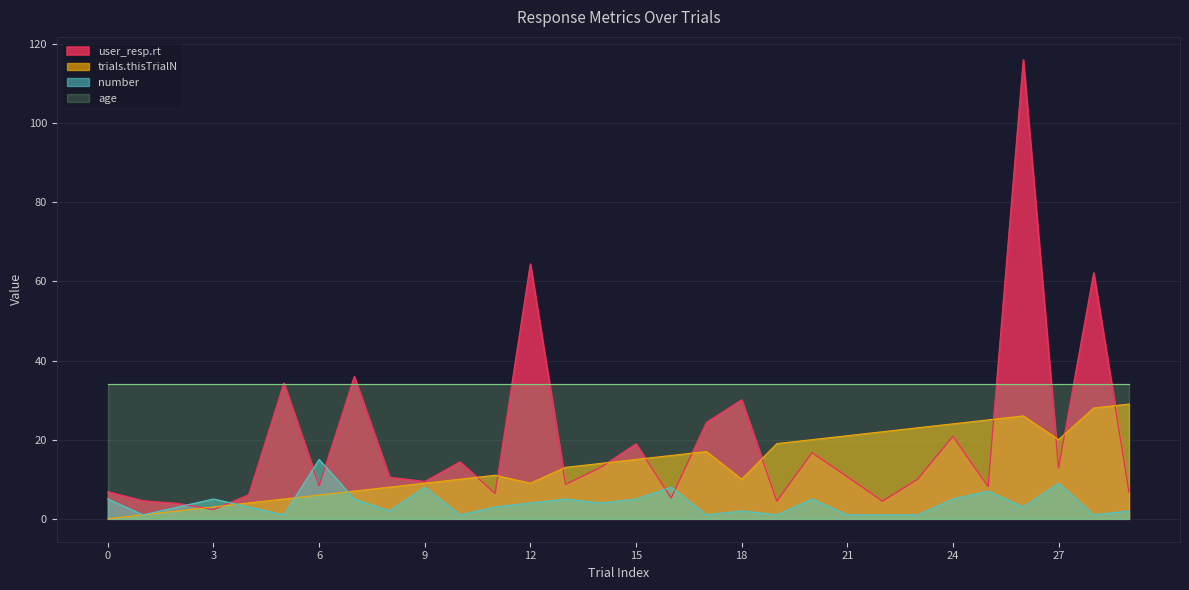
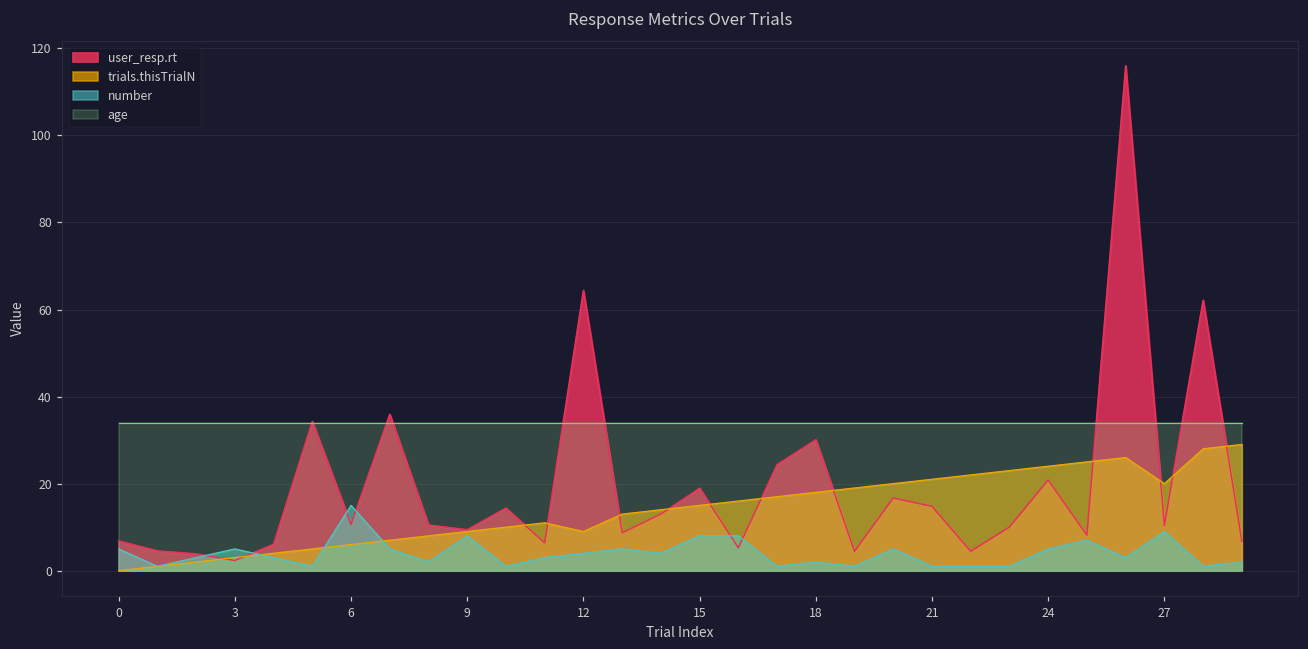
  {
    "user_resp.rt": {
      "0": 7,
      "3": 2,
-     "6": 8,
+     "6": 11,
      "12": 64,
      "15": 19,
      "18": 30,
-     "21": 11,
+     "21": 15,
      "24": 21,
-     "27": 13
+     "27": 10
    },
    "trials.thisTrialN": {
      "0": 0,
      "3": 3,
      "6": 6,
      "12": 9,
      "15": 15,
-     "18": 10,
+     "18": 18,
      "21": 21,
      "24": 24,
      "27": 20
    },
    "number": {
      "0": 5,
      "3": 5,
      "6": 15,
      "9": 8,
      "12": 4,
-     "15": 5,
+     "15": 8,
      "18": 2,
      "21": 1,
      "24": 5,
      "27": 9
    },
    "age": {
      "0": 34,
      "3": 34,
      "6": 34,
      "9": 34,
      "12": 34,
      "15": 34,
      "18": 34,
      "21": 34,
      "24": 34,
      "27": 34
    }
  }
